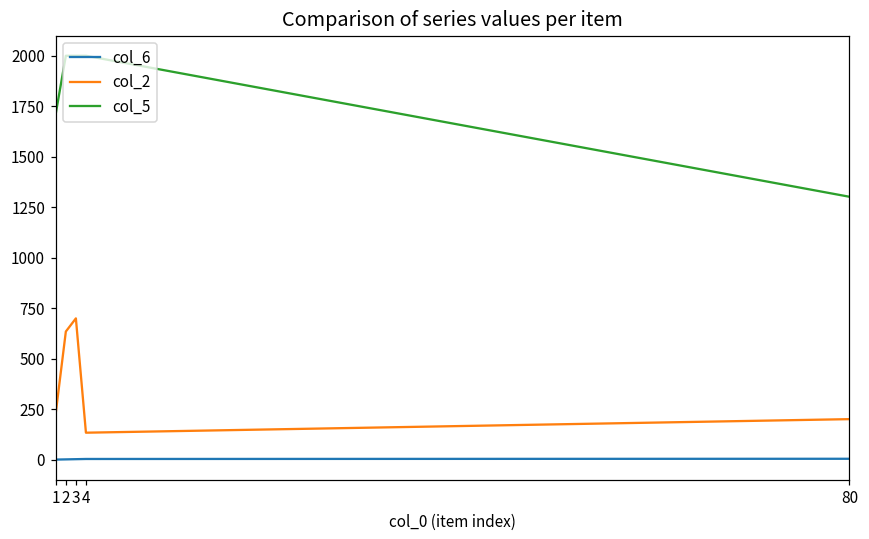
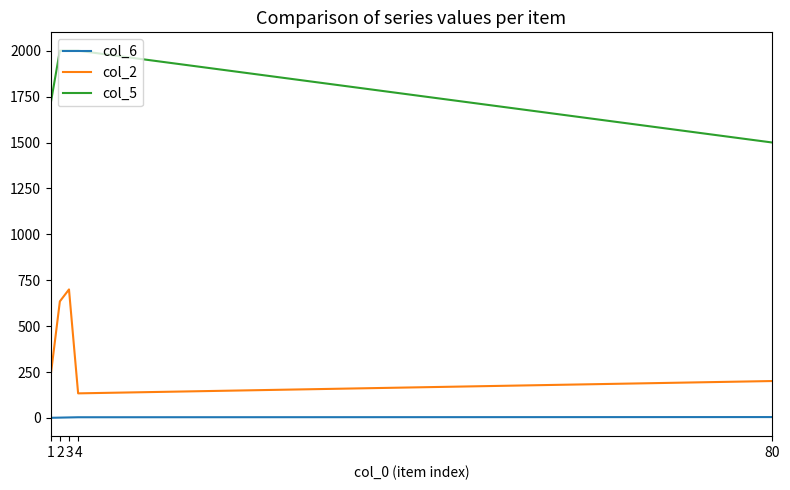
  {
    "col_6": {
      "1": 0,
      "2": 0,
      "3": 0,
      "4": 0,
      "80": 10
    },
    "col_2": {
      "1": 230,
      "2": 630,
      "3": 700,
      "4": 130,
      "80": 200
    },
    "col_5": {
      "1": 1710,
-     "80": 1300
+     "80": 1500
    }
  }
